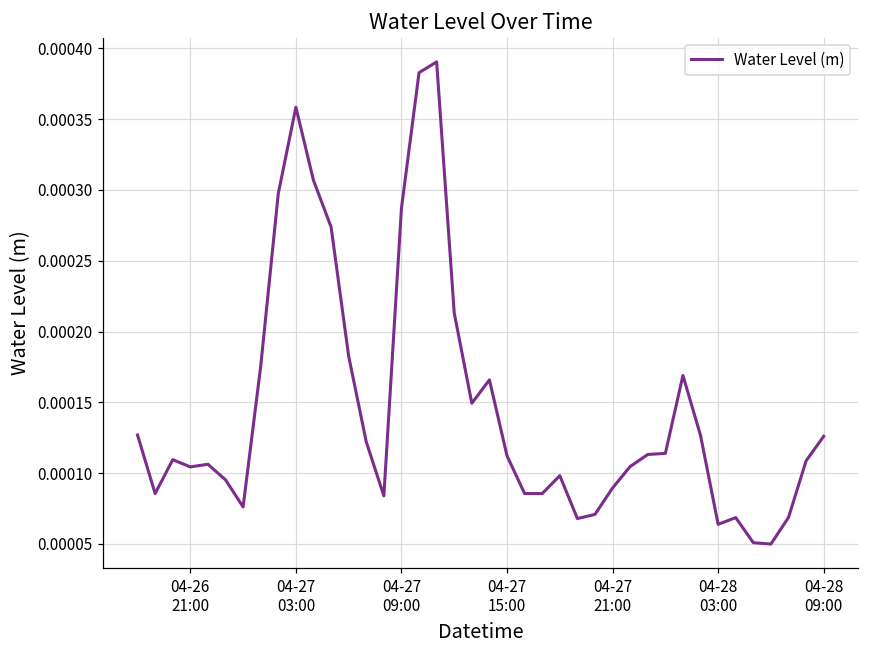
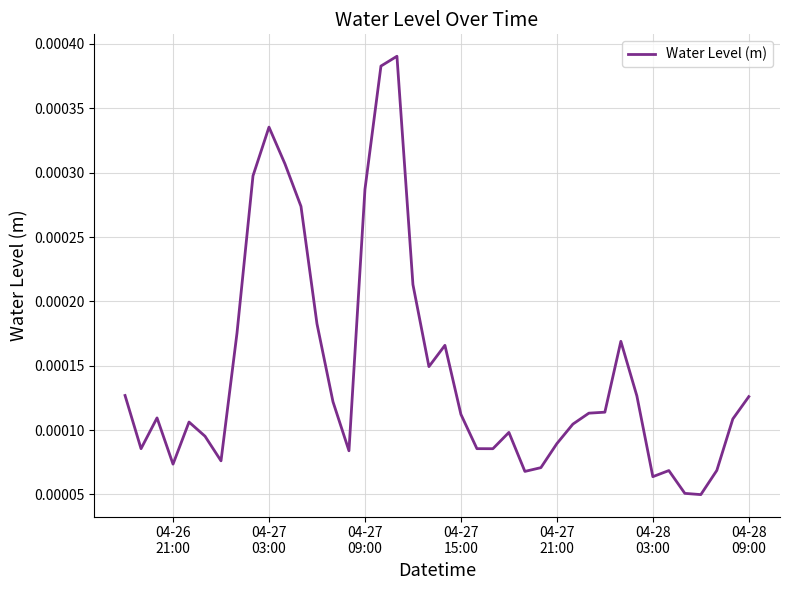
  {
-   "04-26 21:00": 0.000104,
-   "04-27 03:00": 0.000358,
+   "04-26 21:00": 0.000074,
+   "04-27 03:00": 0.000335,
    "04-27 09:00": 0.000287,
    "04-27 15:00": 0.000112,
    "04-27 21:00": 0.000090,
    "04-28 03:00": 0.000064,
    "04-28 09:00": 0.000126
  }
